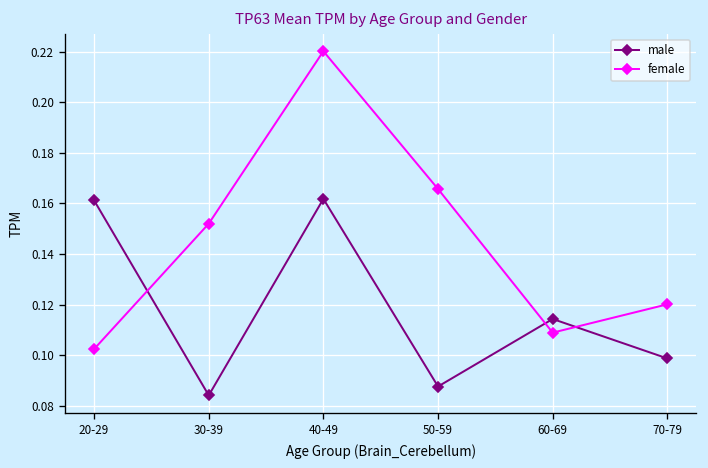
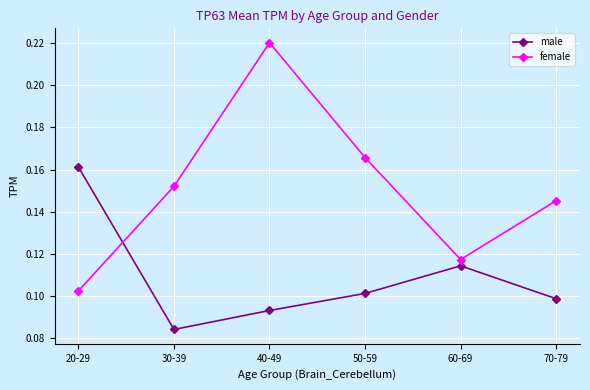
  {
    "male": {
      "20-29": 0.161,
      "30-39": 0.084,
-     "40-49": 0.162,
-     "50-59": 0.088,
+     "40-49": 0.093,
+     "50-59": 0.101,
      "60-69": 0.114,
      "70-79": 0.099
    },
    "female": {
      "20-29": 0.102,
      "30-39": 0.152,
      "40-49": 0.220,
      "50-59": 0.166,
-     "60-69": 0.109,
-     "70-79": 0.120
+     "60-69": 0.117,
+     "70-79": 0.145
    }
  }
